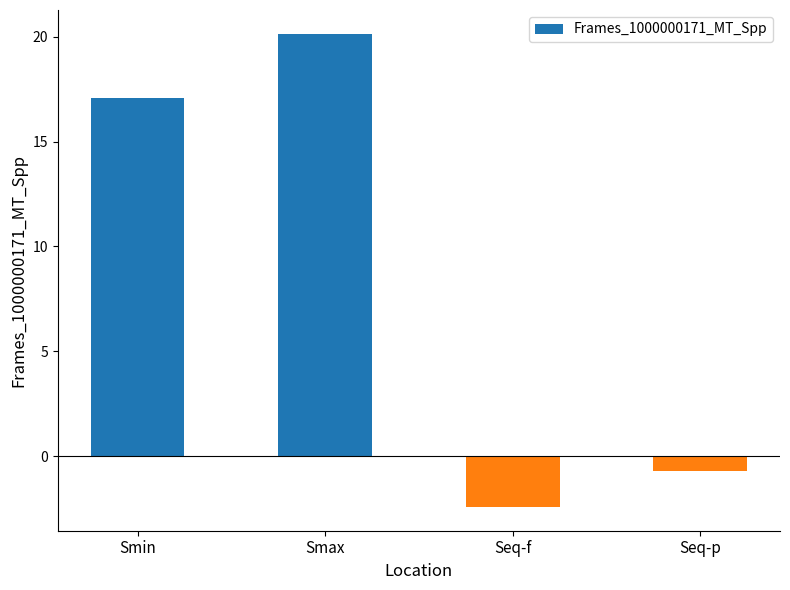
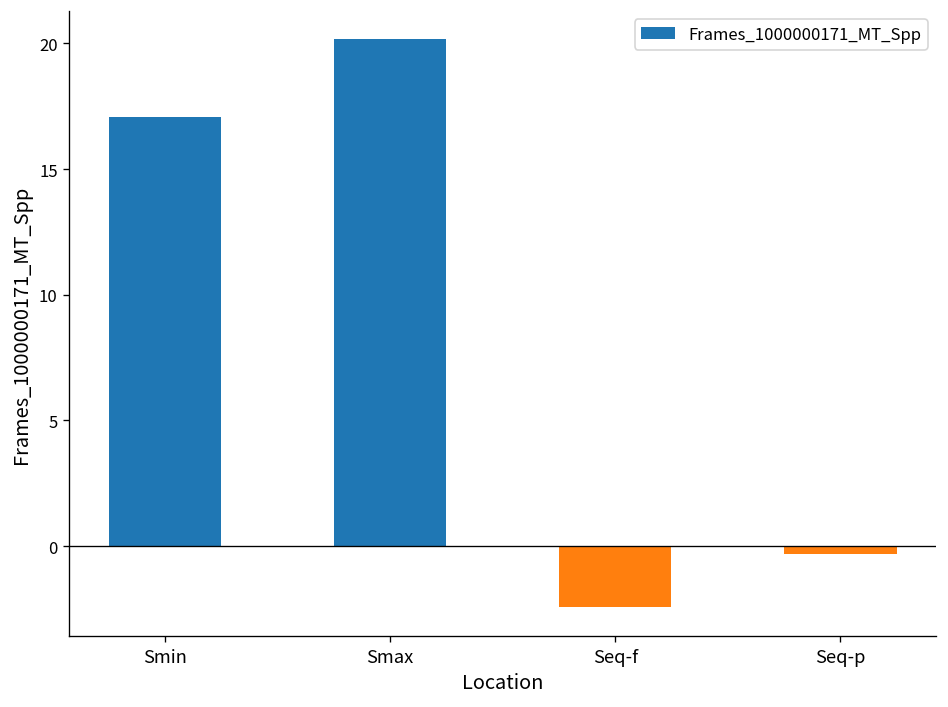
  {
    "Smin": 17.1,
    "Smax": 20.2,
    "Seq-f": -2.4,
-   "Seq-p": -0.7
+   "Seq-p": -0.3
  }
